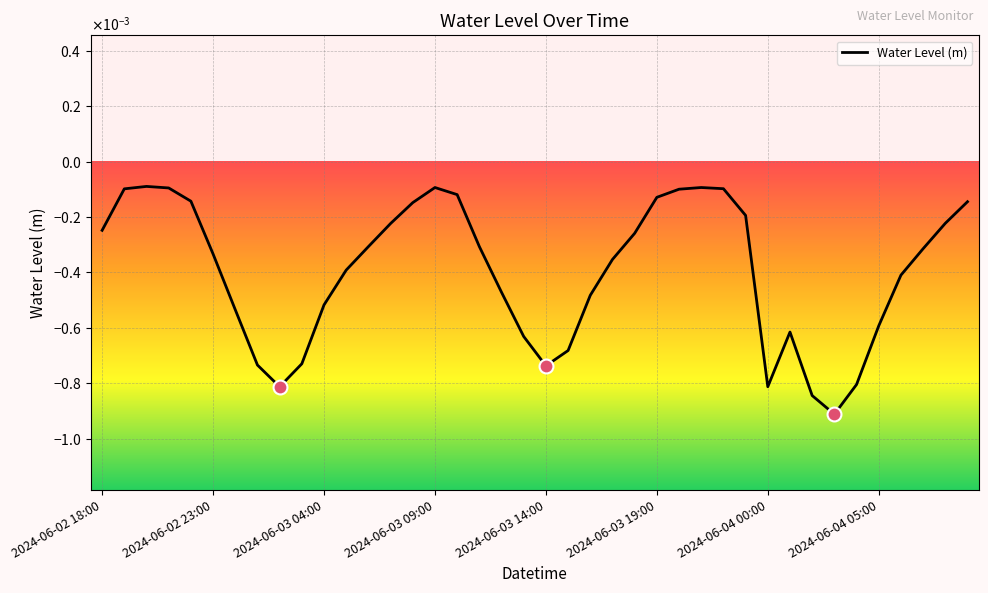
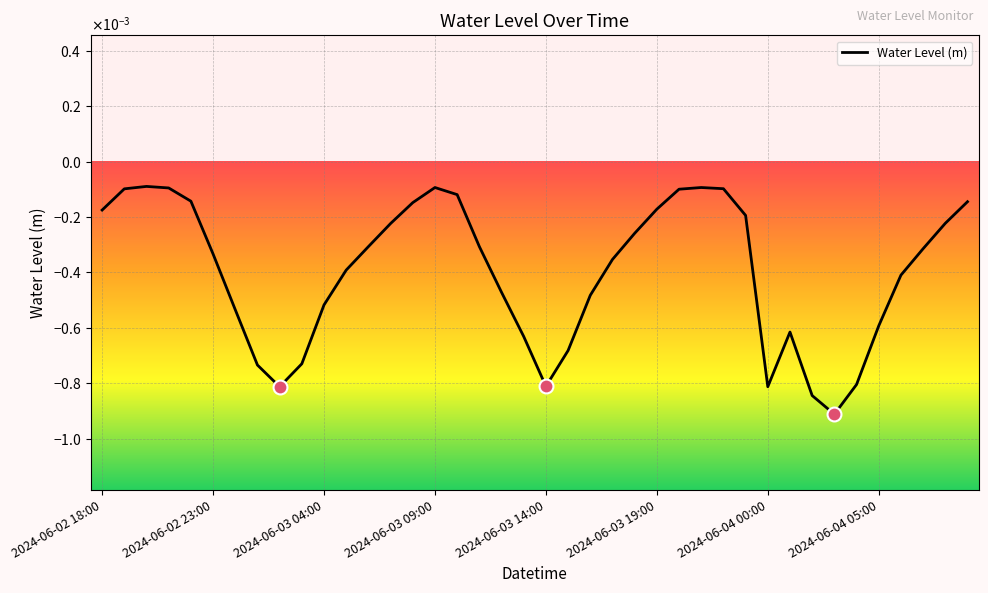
  {
    "Water Level (m)": {
-     "2024-06-02 18:00": -0.00025,
+     "2024-06-02 18:00": -0.00017,
      "2024-06-02 23:00": -0.00033,
      "2024-06-03 04:00": -0.00052,
      "2024-06-03 09:00": -0.00009,
-     "2024-06-03 14:00": -0.00074,
-     "2024-06-03 19:00": -0.00013,
+     "2024-06-03 14:00": -0.00081,
+     "2024-06-03 19:00": -0.00017,
      "2024-06-04 00:00": -0.00081,
      "2024-06-04 05:00": -0.00059
    }
  }
